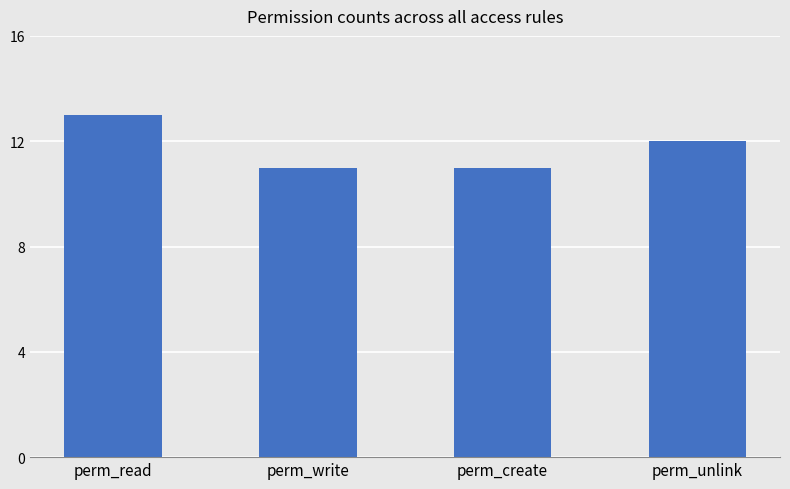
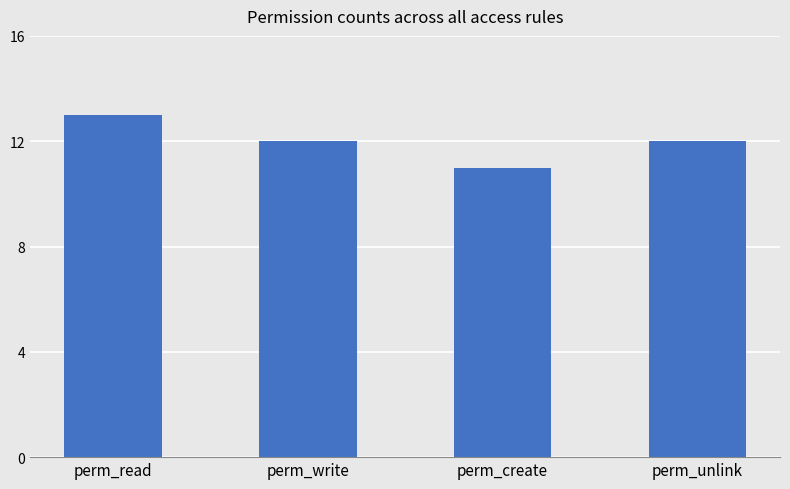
  {
    "perm_read": 13,
-   "perm_write": 11,
+   "perm_write": 12,
    "perm_create": 11,
    "perm_unlink": 12
  }
